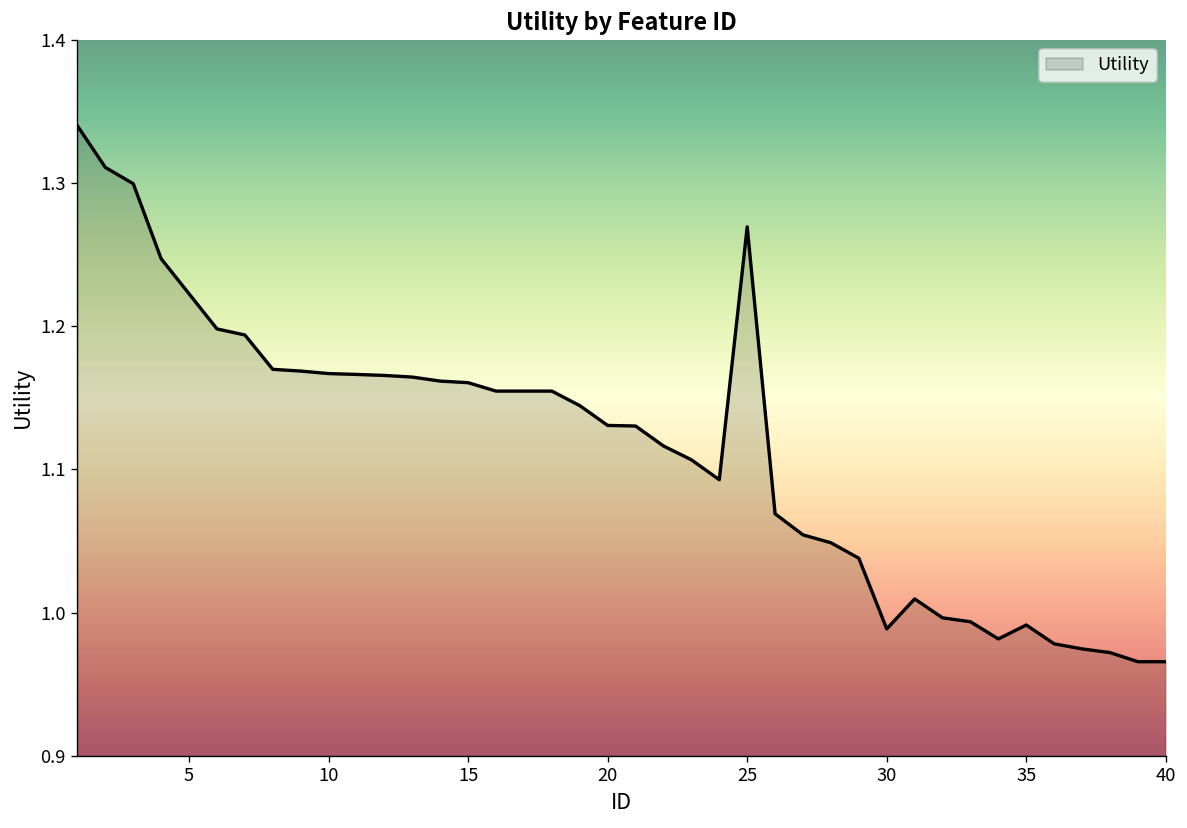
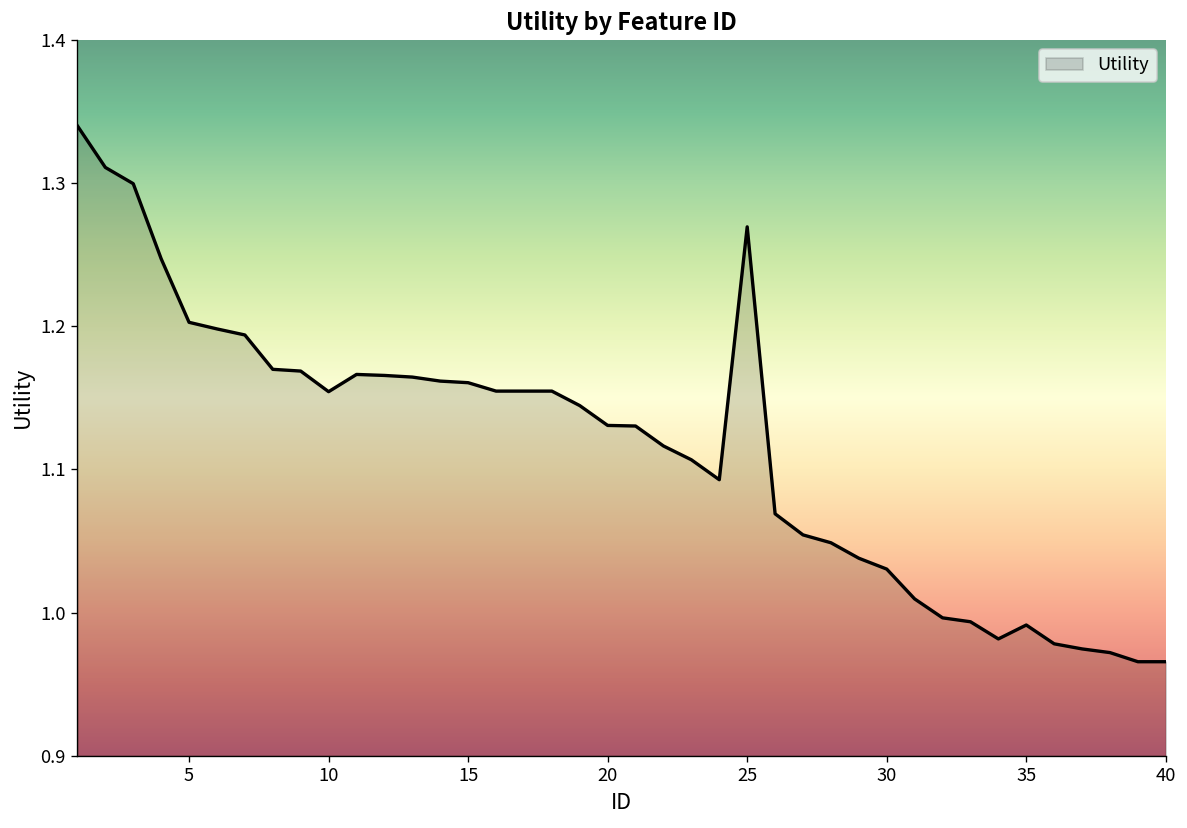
  {
-   "5": 1.223,
-   "10": 1.167,
+   "5": 1.203,
+   "10": 1.154,
    "15": 1.161,
    "20": 1.131,
    "25": 1.269,
-   "30": 0.989,
+   "30": 1.030,
    "35": 0.991,
    "40": 0.966
  }
